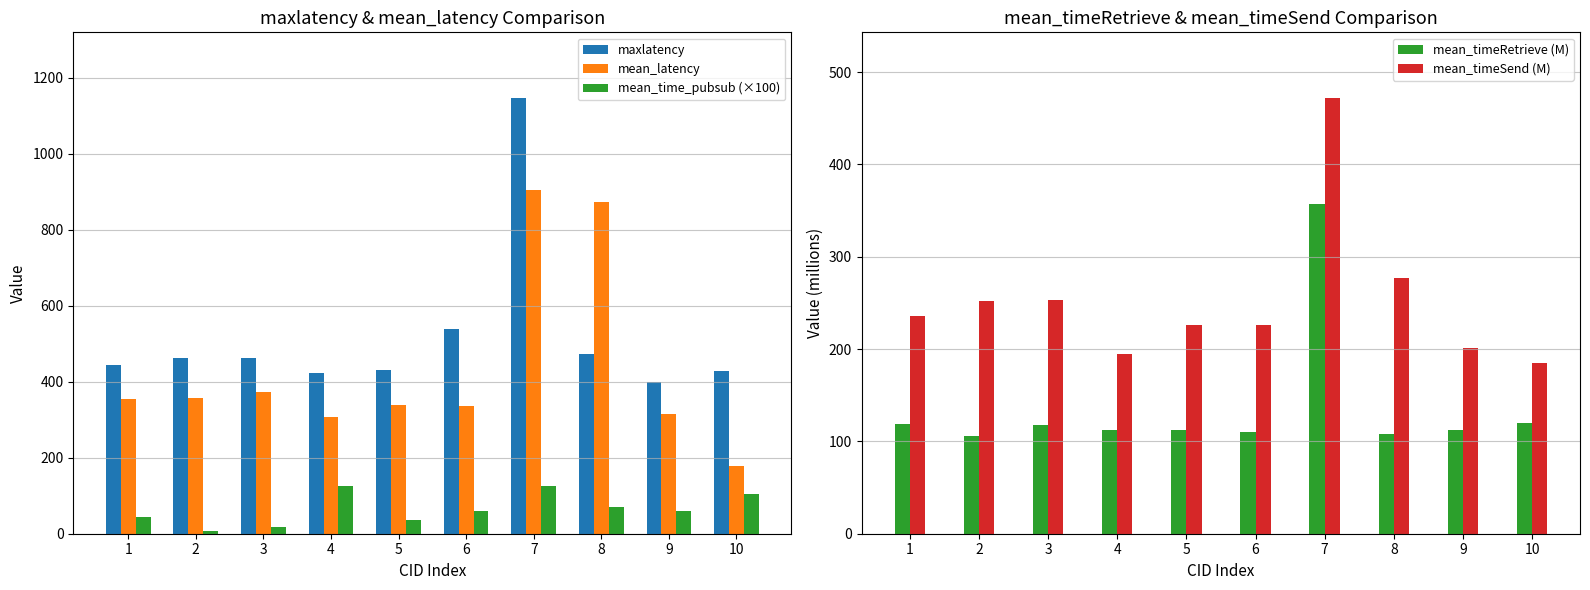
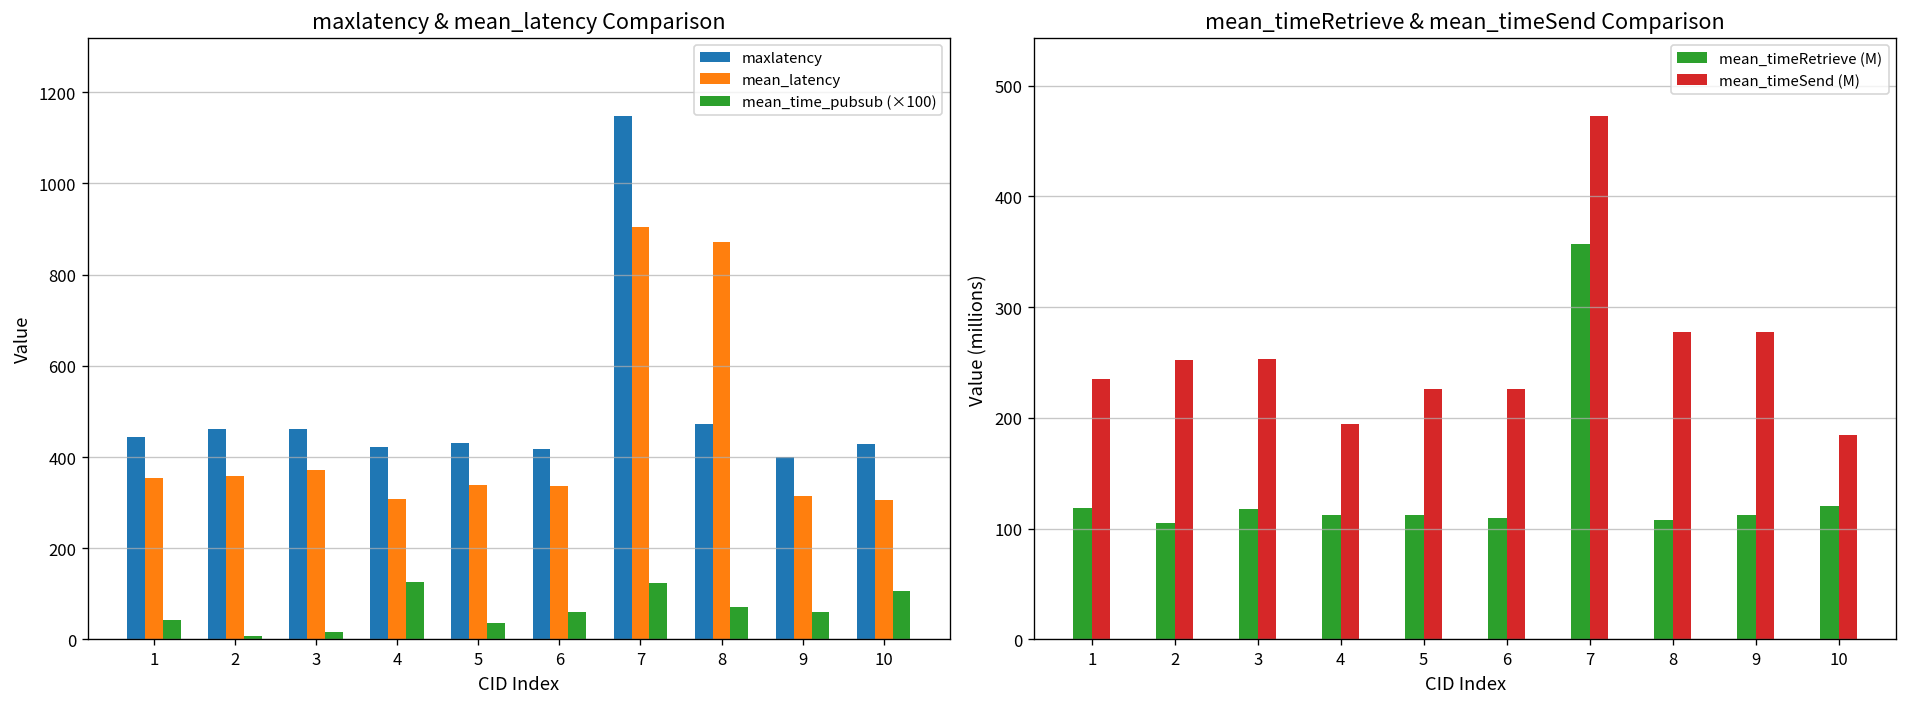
  {
    "maxlatency & mean_latency Comparison": {
      "maxlatency": {
        "1": 440,
        "2": 460,
        "3": 460,
        "4": 420,
        "5": 430,
-       "6": 540,
+       "6": 420,
        "7": 1150,
        "8": 470,
        "9": 400,
        "10": 430
      },
      "mean_latency": {
        "1": 350,
        "2": 360,
        "3": 370,
        "4": 310,
        "5": 340,
        "6": 340,
        "7": 900,
        "8": 870,
        "9": 310,
-       "10": 180
+       "10": 310
      },
      "mean_time_pubsub (×100)": {
        "1": 40,
        "2": 10,
        "3": 20,
        "4": 130,
        "5": 40,
        "6": 60,
        "7": 120,
        "8": 70,
        "9": 60,
        "10": 110
      }
    },
    "mean_timeRetrieve & mean_timeSend Comparison": {
      "mean_timeRetrieve (M)": {
        "1": 120,
        "2": 110,
        "3": 120,
        "4": 110,
        "5": 110,
        "6": 110,
        "7": 360,
        "8": 110,
        "9": 110,
        "10": 120
      },
      "mean_timeSend (M)": {
        "1": 240,
        "2": 250,
        "3": 250,
        "4": 190,
        "5": 230,
        "6": 230,
        "7": 470,
        "8": 280,
-       "9": 200,
+       "9": 280,
        "10": 180
      }
    }
  }
